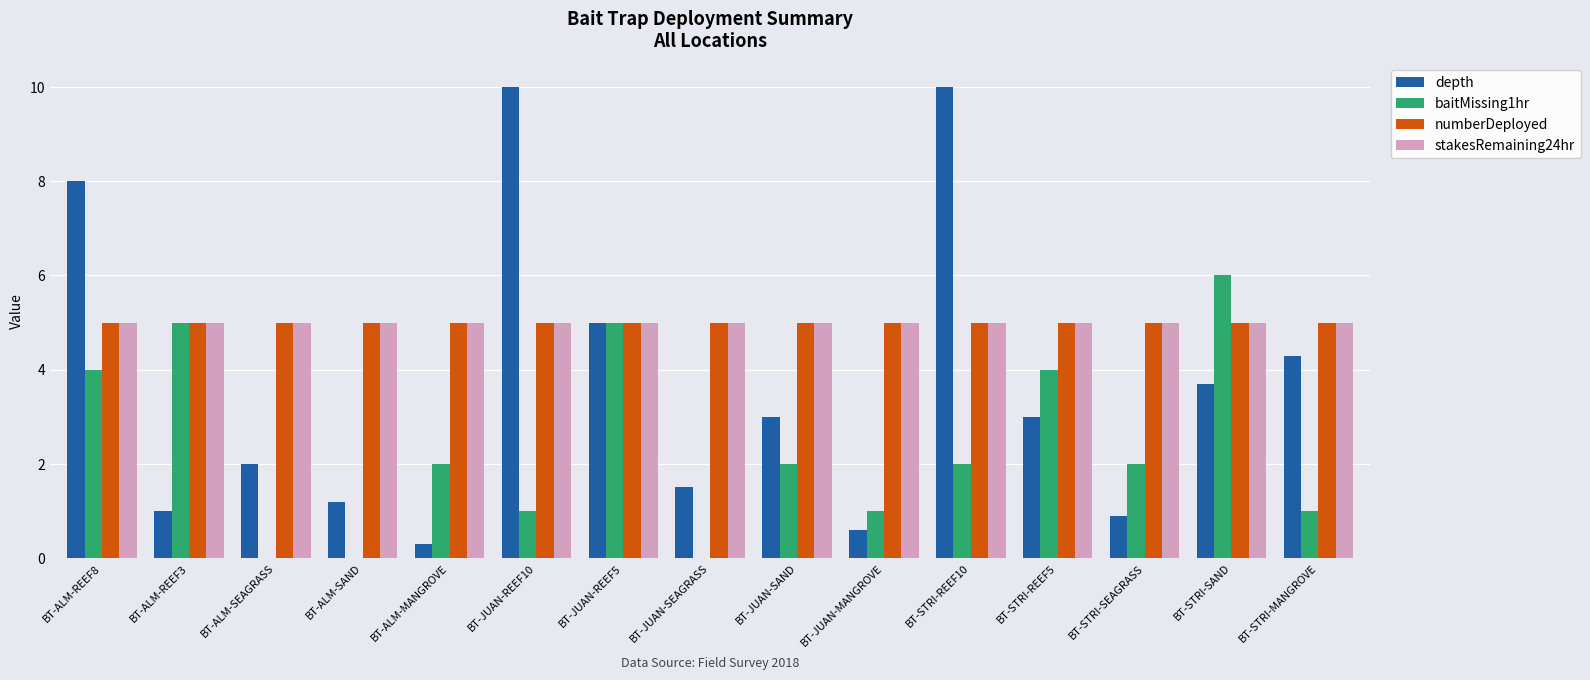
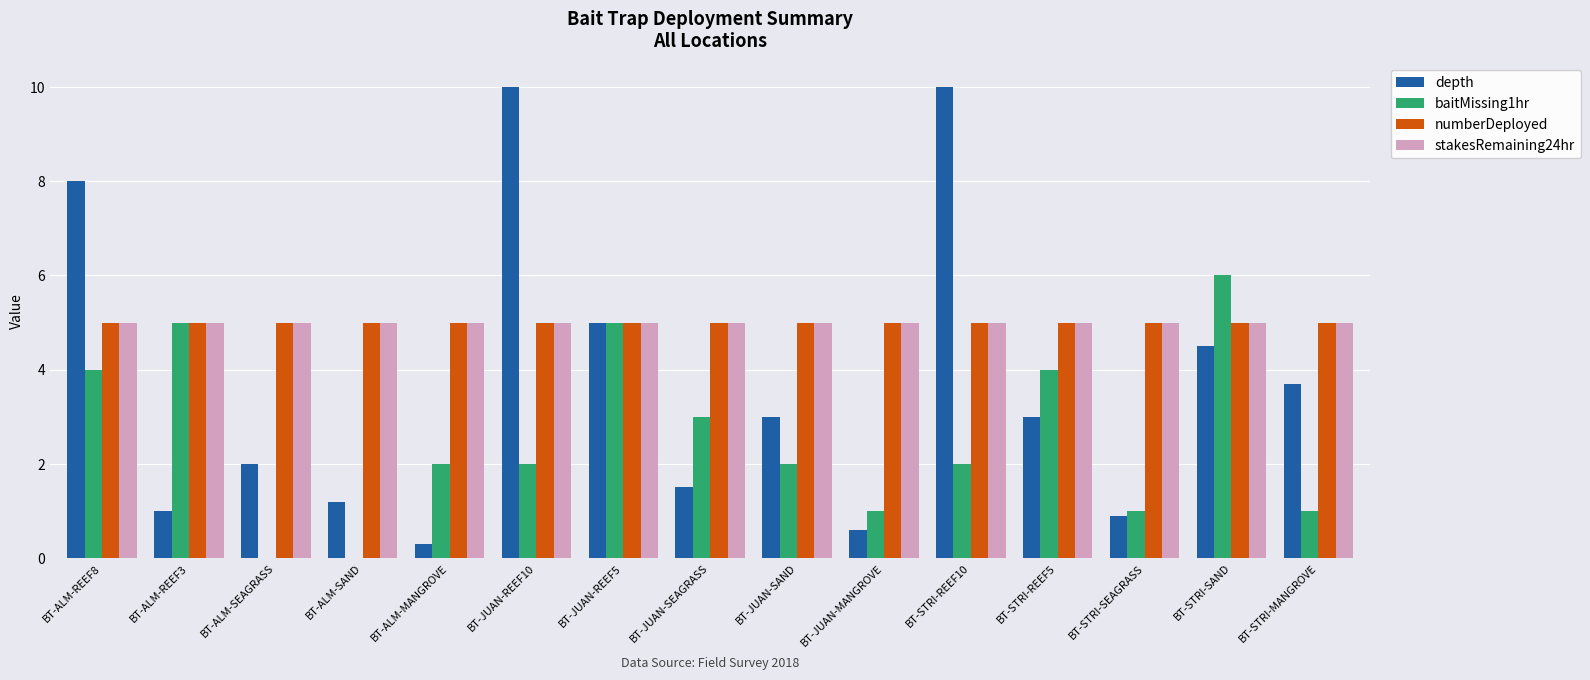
  {
    "depth": {
      "BT-ALM-REEF8": 8.0,
      "BT-ALM-REEF3": 1.0,
      "BT-ALM-SEAGRASS": 2.0,
      "BT-ALM-SAND": 1.2,
      "BT-ALM-MANGROVE": 0.3,
      "BT-JUAN-REEF10": 10.0,
      "BT-JUAN-REEF5": 5.0,
      "BT-JUAN-SEAGRASS": 1.5,
      "BT-JUAN-SAND": 3.0,
      "BT-JUAN-MANGROVE": 0.6,
      "BT-STRI-REEF10": 10.0,
      "BT-STRI-REEF5": 3.0,
      "BT-STRI-SEAGRASS": 0.9,
-     "BT-STRI-SAND": 3.7,
-     "BT-STRI-MANGROVE": 4.3
+     "BT-STRI-SAND": 4.5,
+     "BT-STRI-MANGROVE": 3.7
    },
    "baitMissing1hr": {
      "BT-ALM-REEF8": 4,
      "BT-ALM-REEF3": 5,
      "BT-ALM-SEAGRASS": 0,
      "BT-ALM-SAND": 0,
      "BT-ALM-MANGROVE": 2,
-     "BT-JUAN-REEF10": 1,
+     "BT-JUAN-REEF10": 2,
      "BT-JUAN-REEF5": 5,
-     "BT-JUAN-SEAGRASS": 0,
+     "BT-JUAN-SEAGRASS": 3,
      "BT-JUAN-SAND": 2,
      "BT-JUAN-MANGROVE": 1,
      "BT-STRI-REEF10": 2,
      "BT-STRI-REEF5": 4,
-     "BT-STRI-SEAGRASS": 2,
+     "BT-STRI-SEAGRASS": 1,
      "BT-STRI-SAND": 6,
      "BT-STRI-MANGROVE": 1
    },
    "numberDeployed": {
      "BT-ALM-REEF8": 5.0,
      "BT-ALM-REEF3": 5.0,
      "BT-ALM-SEAGRASS": 5.0,
      "BT-ALM-SAND": 5.0,
      "BT-ALM-MANGROVE": 5.0,
      "BT-JUAN-REEF10": 5.0,
      "BT-JUAN-REEF5": 5.0,
      "BT-JUAN-SEAGRASS": 5.0,
      "BT-JUAN-SAND": 5.0,
      "BT-JUAN-MANGROVE": 5.0,
      "BT-STRI-REEF10": 5.0,
      "BT-STRI-REEF5": 5.0,
      "BT-STRI-SEAGRASS": 5.0,
      "BT-STRI-SAND": 5.0,
      "BT-STRI-MANGROVE": 5.0
    },
    "stakesRemaining24hr": {
      "BT-ALM-REEF8": 5.0,
      "BT-ALM-REEF3": 5.0,
      "BT-ALM-SEAGRASS": 5.0,
      "BT-ALM-SAND": 5.0,
      "BT-ALM-MANGROVE": 5.0,
      "BT-JUAN-REEF10": 5.0,
      "BT-JUAN-REEF5": 5.0,
      "BT-JUAN-SEAGRASS": 5.0,
      "BT-JUAN-SAND": 5.0,
      "BT-JUAN-MANGROVE": 5.0,
      "BT-STRI-REEF10": 5.0,
      "BT-STRI-REEF5": 5.0,
      "BT-STRI-SEAGRASS": 5.0,
      "BT-STRI-SAND": 5.0,
      "BT-STRI-MANGROVE": 5.0
    }
  }
